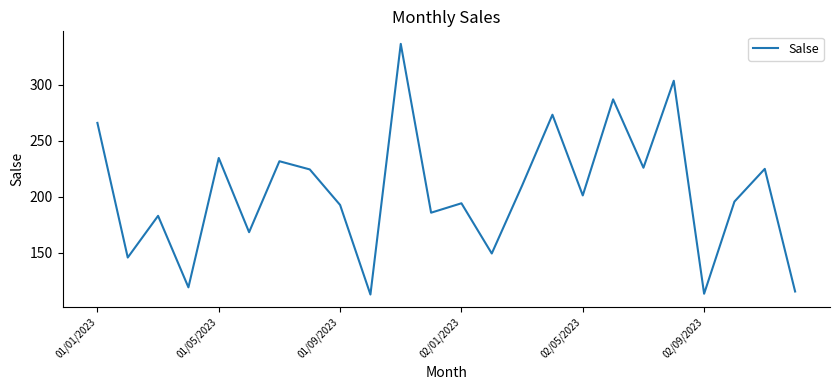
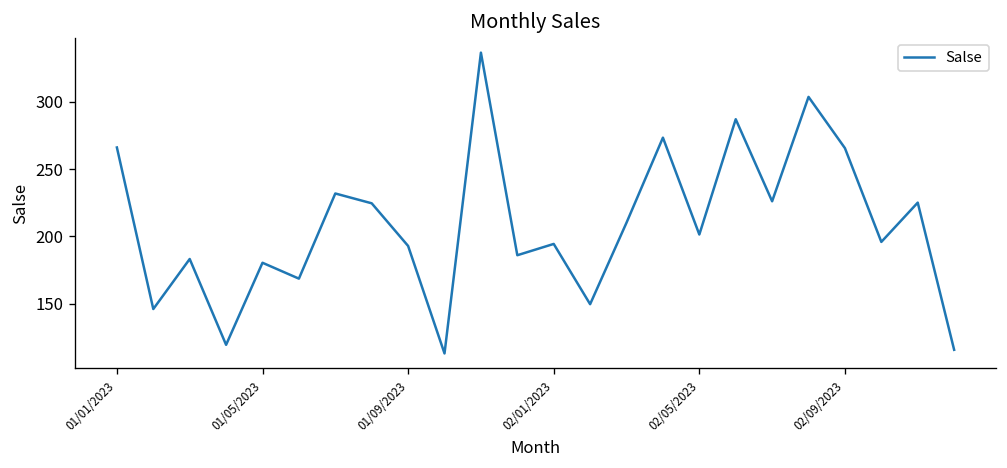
  {
    "01/01/2023": 266,
-   "01/05/2023": 235,
+   "01/05/2023": 180,
    "01/09/2023": 193,
    "02/05/2023": 201,
-   "02/09/2023": 114
+   "02/09/2023": 266
  }
